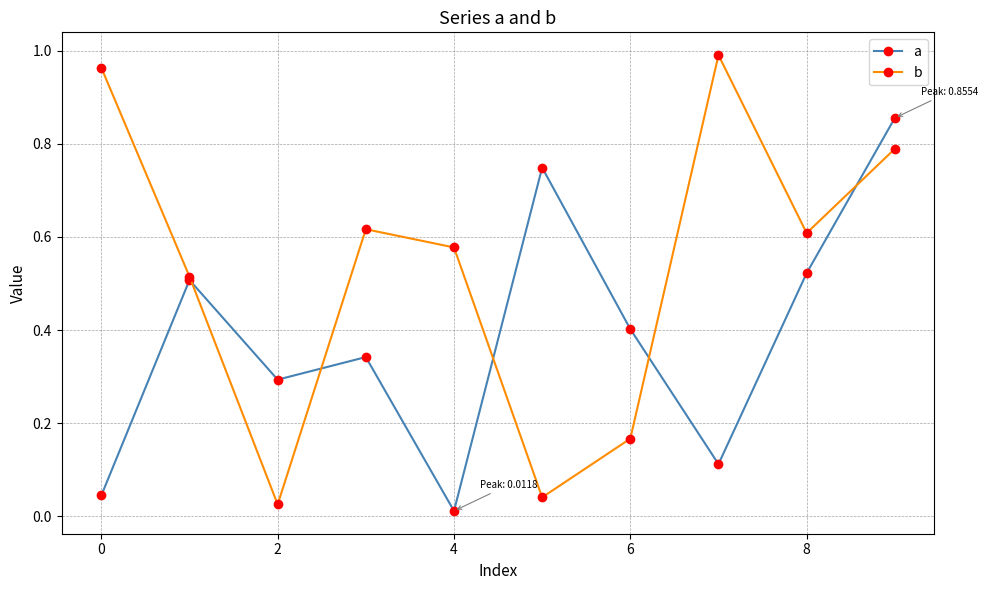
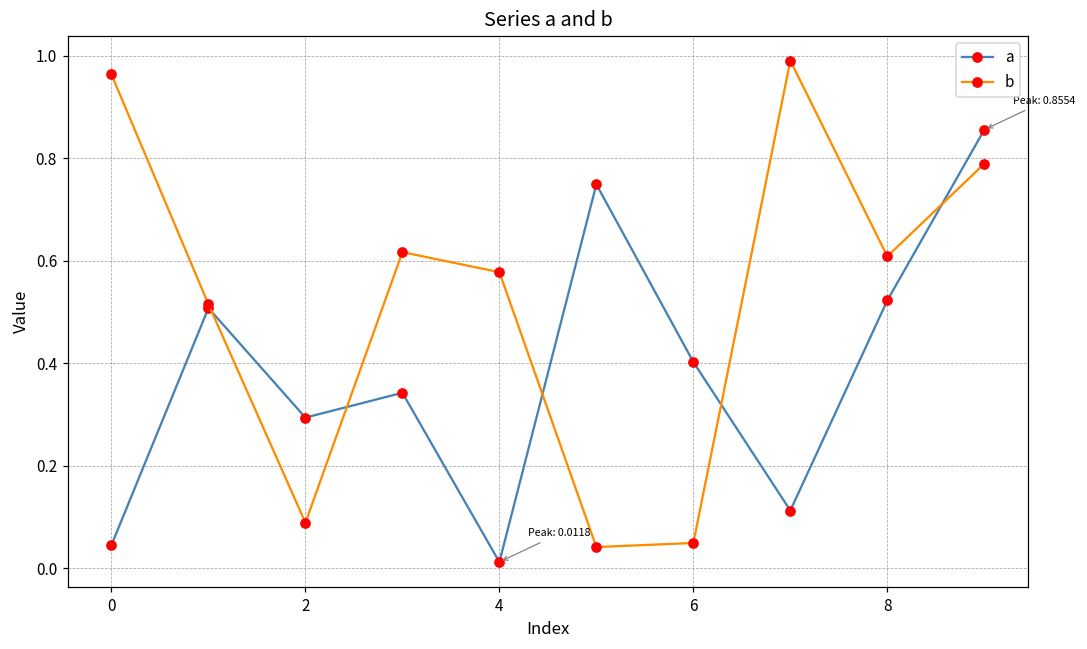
  {
    "a": {
      "4": 0.0118
    },
    "b": {
      "0": 0.96,
-     "2": 0.03,
+     "2": 0.09,
      "4": 0.58,
-     "6": 0.17,
+     "6": 0.05,
      "8": 0.61
    }
  }
